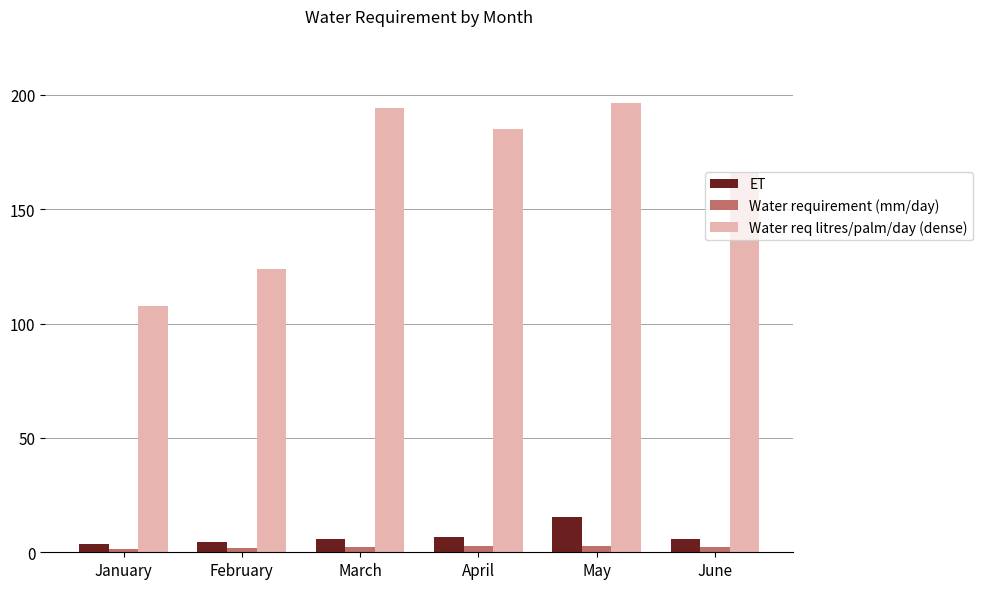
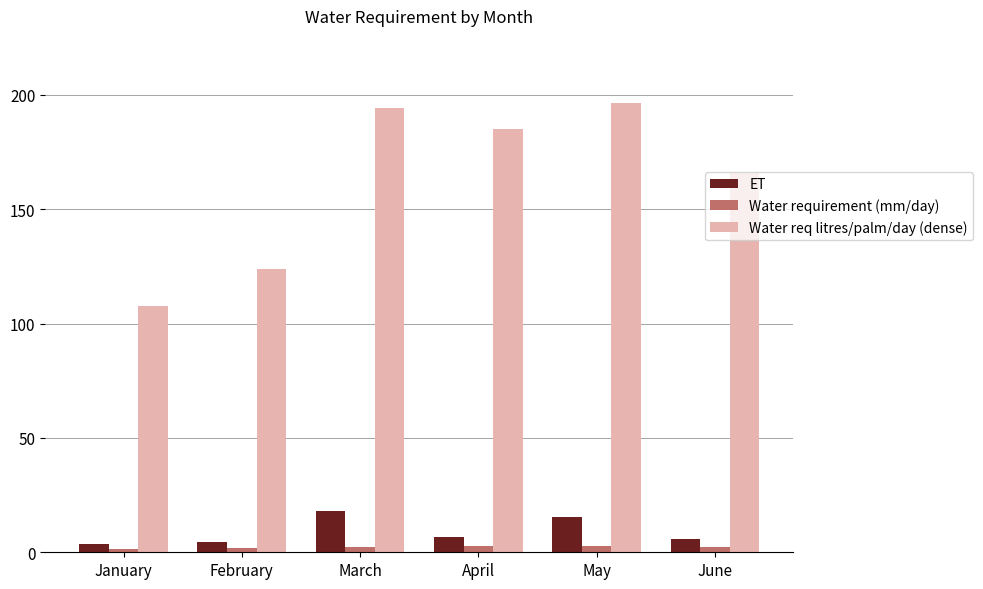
  {
    "ET": {
      "January": 4,
      "February": 5,
-     "March": 6,
+     "March": 18,
      "April": 7,
      "May": 16,
      "June": 6
    },
    "Water requirement (mm/day)": {
      "January": 1,
      "February": 2,
      "March": 2,
      "April": 3,
      "May": 3,
      "June": 2
    },
    "Water req litres/palm/day (dense)": {
      "January": 108,
      "February": 124,
      "March": 194,
      "April": 185,
      "May": 196
    }
  }
